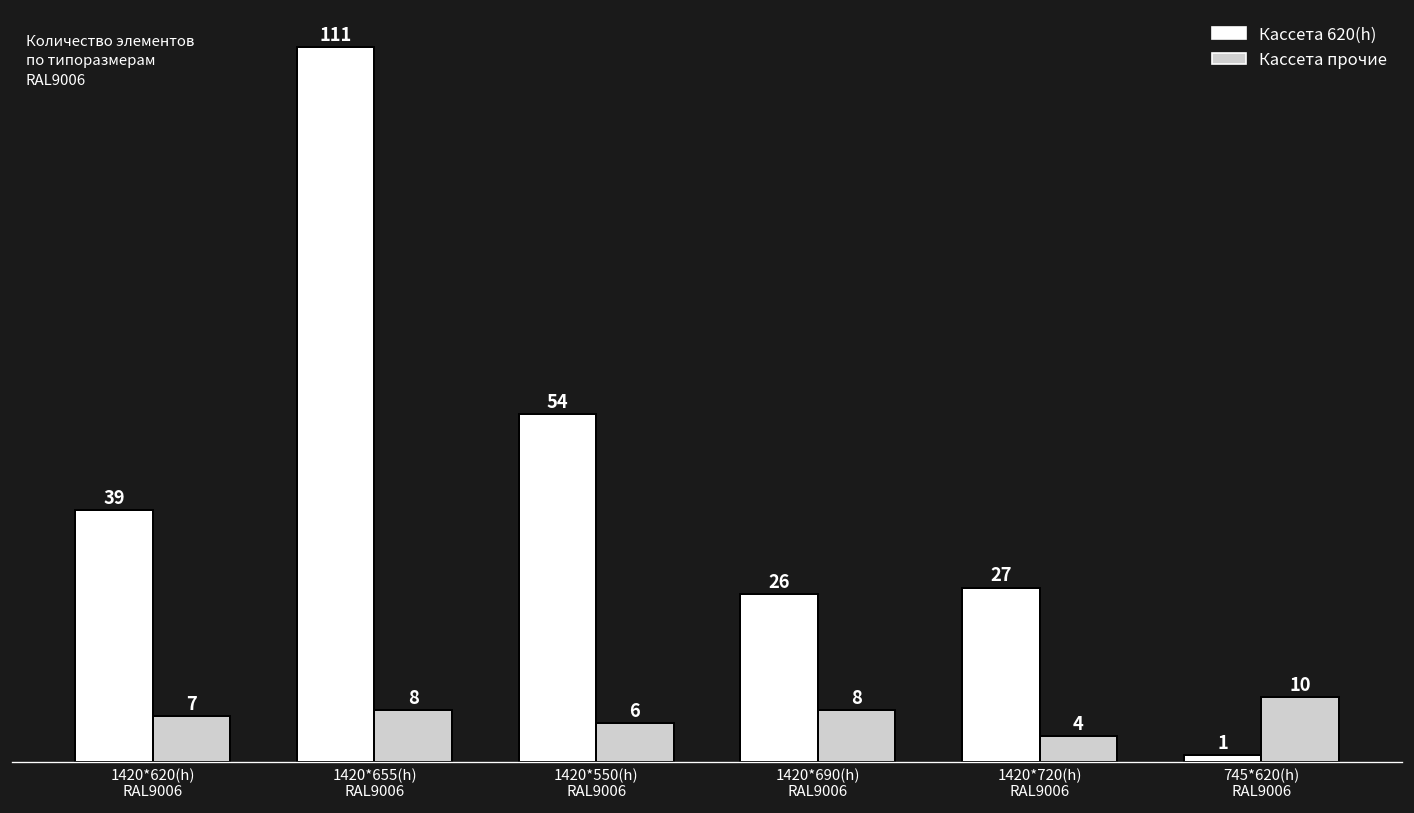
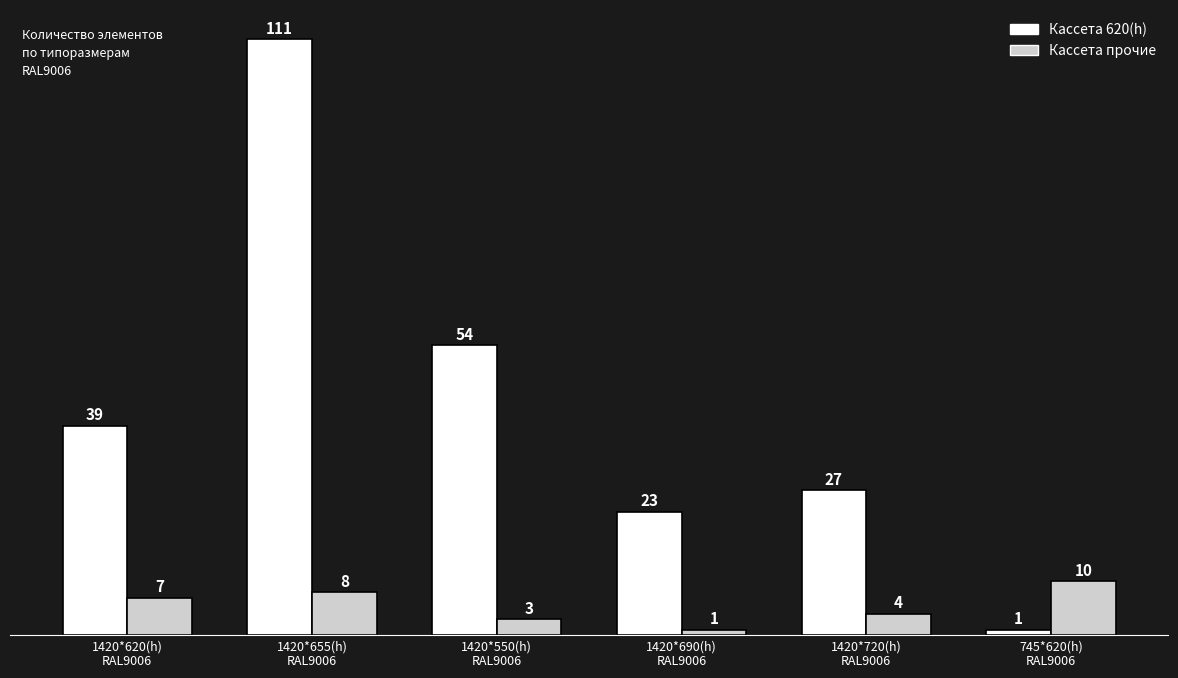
  {
    "Кассета 620(h)": {
      "1420*620(h) RAL9006": 39,
      "1420*655(h) RAL9006": 111,
      "1420*550(h) RAL9006": 54,
-     "1420*690(h) RAL9006": 26,
+     "1420*690(h) RAL9006": 23,
      "1420*720(h) RAL9006": 27,
      "745*620(h) RAL9006": 1
    },
    "Кассета прочие": {
      "1420*620(h) RAL9006": 7,
      "1420*655(h) RAL9006": 8,
-     "1420*550(h) RAL9006": 6,
-     "1420*690(h) RAL9006": 8,
+     "1420*550(h) RAL9006": 3,
+     "1420*690(h) RAL9006": 1,
      "1420*720(h) RAL9006": 4,
      "745*620(h) RAL9006": 10
    }
  }
